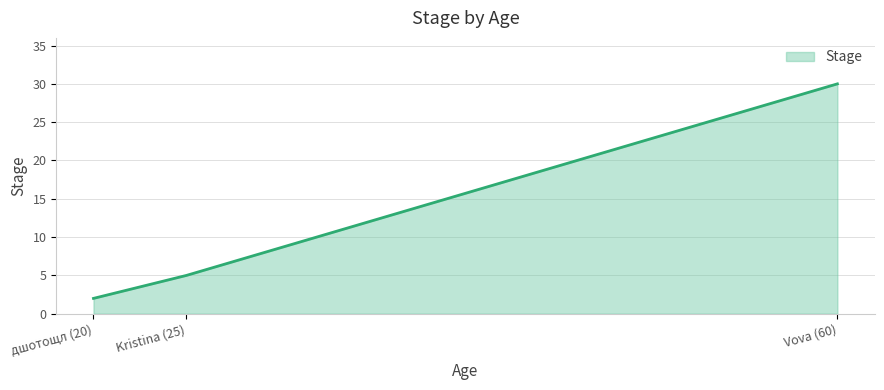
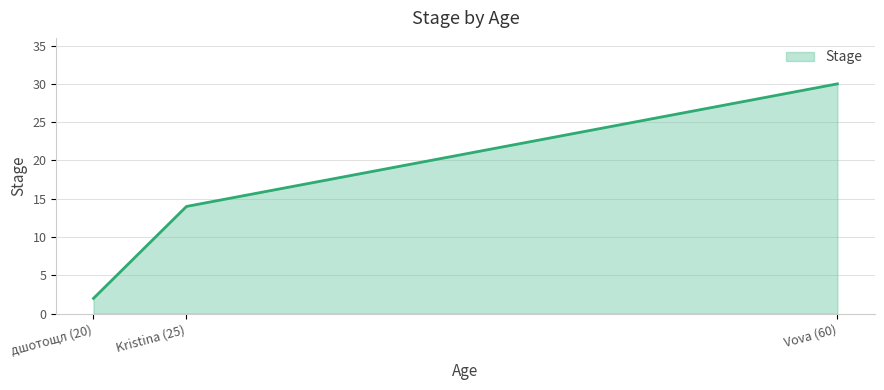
  {
    "дшотощл (20)": 2,
-   "Kristina (25)": 5,
+   "Kristina (25)": 14,
    "Vova (60)": 30
  }
